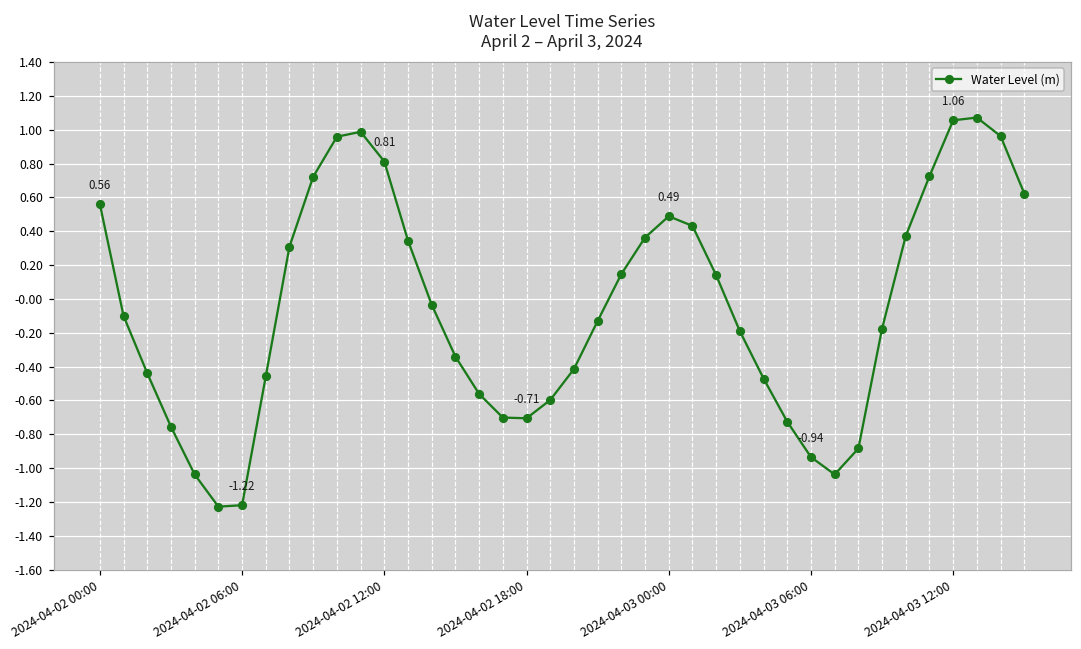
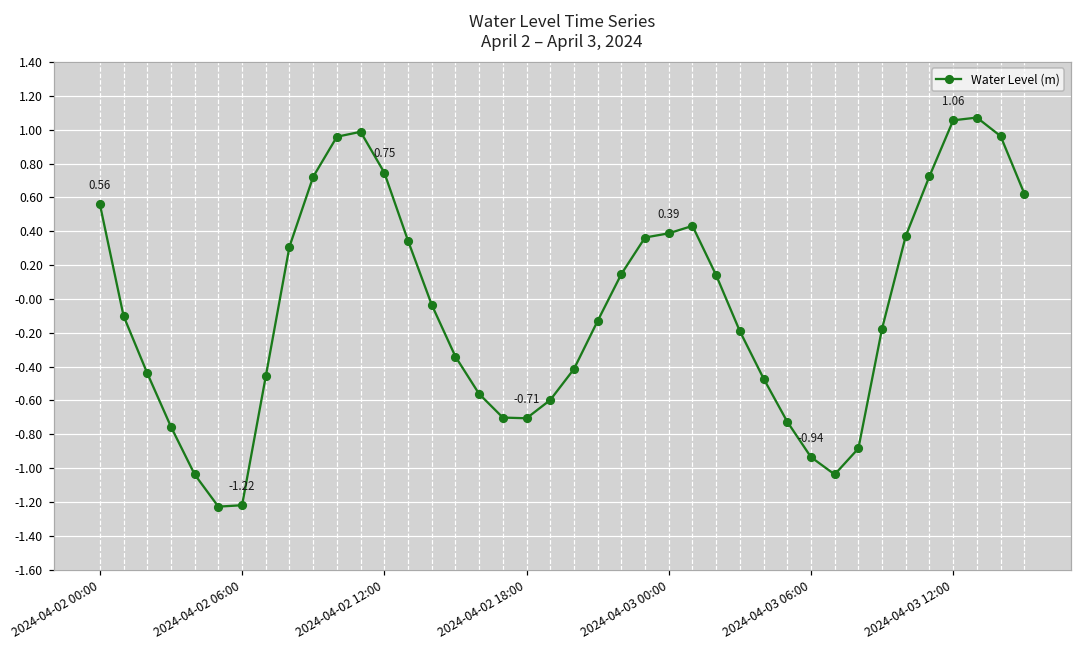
  {
    "2024-04-02 00:00": 0.56,
    "2024-04-02 06:00": -1.22,
-   "2024-04-02 12:00": 0.81,
+   "2024-04-02 12:00": 0.75,
    "2024-04-02 18:00": -0.71,
-   "2024-04-03 00:00": 0.49,
+   "2024-04-03 00:00": 0.39,
    "2024-04-03 06:00": -0.94,
    "2024-04-03 12:00": 1.06
  }
